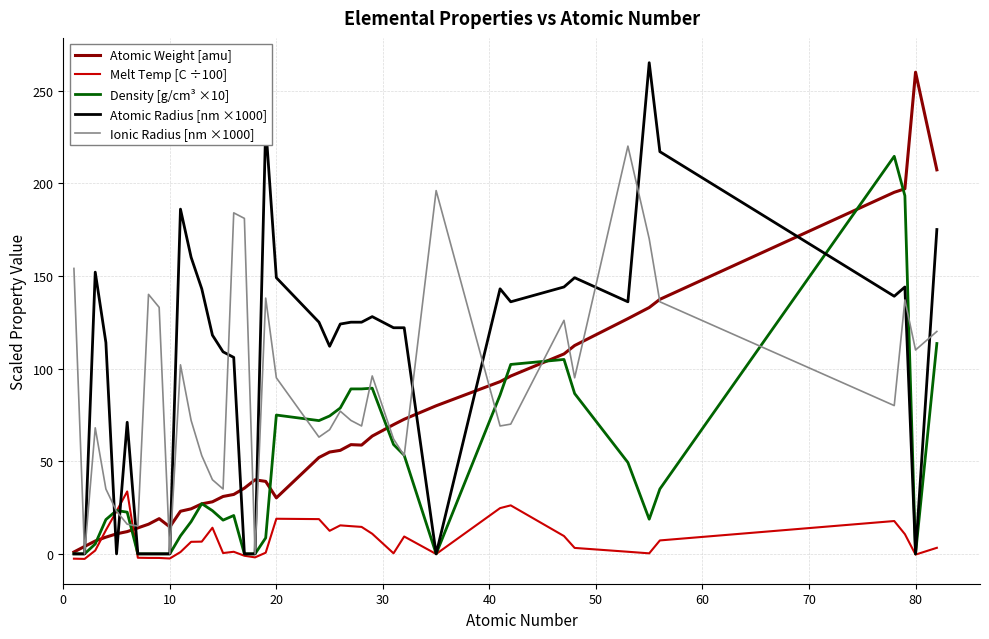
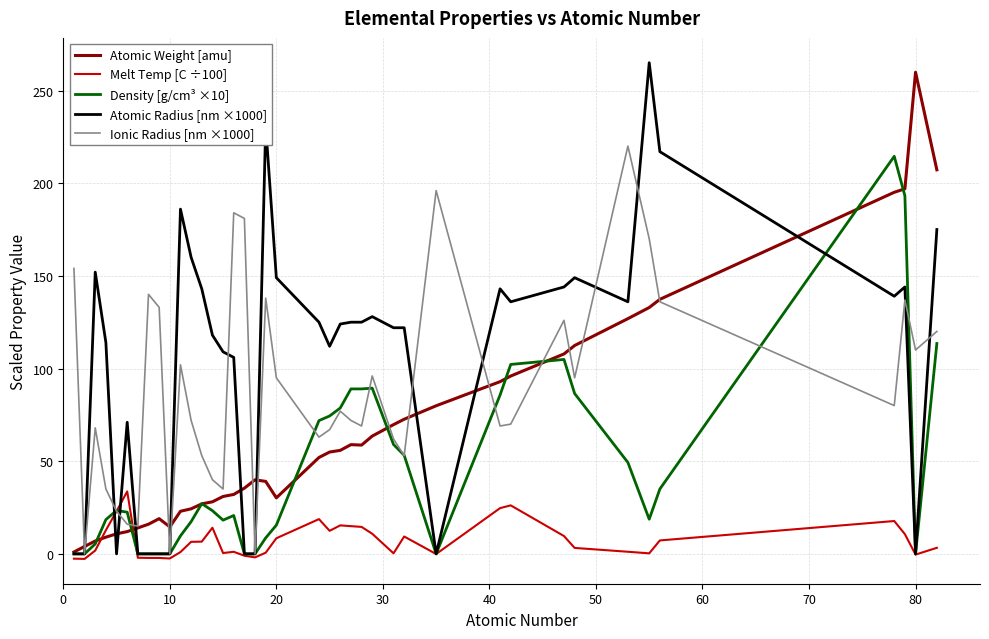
  {
    "Atomic Weight [amu]": {
      "10": 15,
      "20": 30,
      "80": 260
    },
    "Melt Temp [C ÷100]": {
      "10": -2,
-     "20": 19
+     "20": 8
    },
    "Density [g/cm³ ×10]": {
-     "20": 75
+     "20": 16
    },
    "Atomic Radius [nm ×1000]": {
      "20": 149
    },
    "Ionic Radius [nm ×1000]": {
      "20": 95,
      "80": 110
    }
  }
